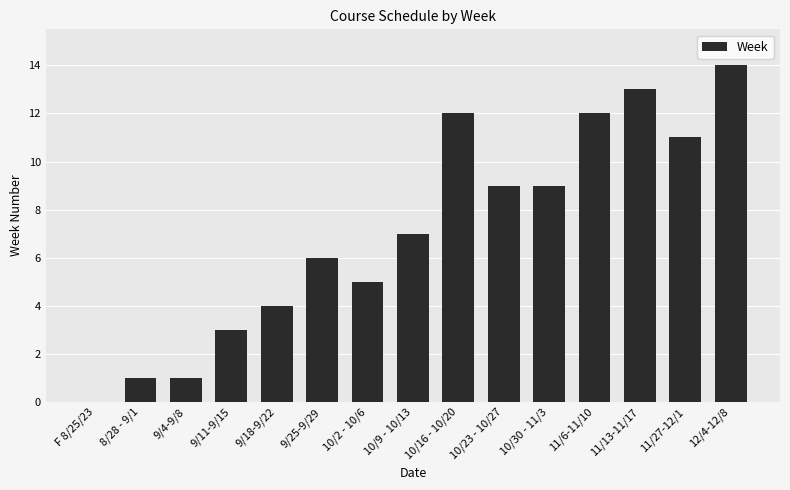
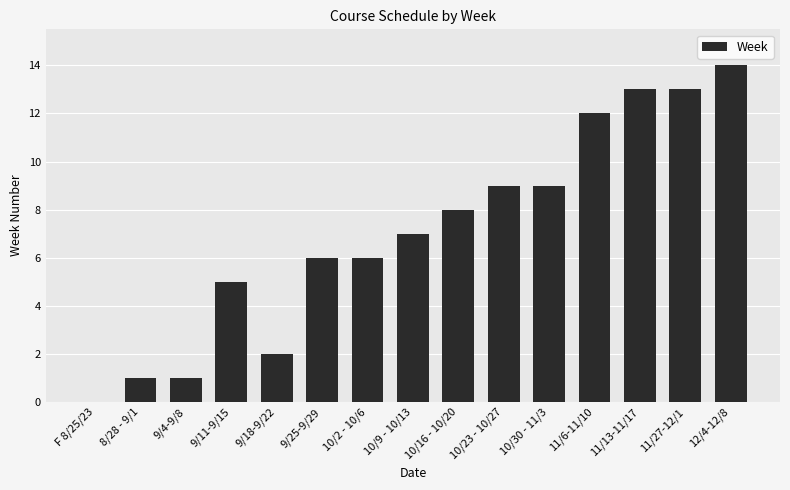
  {
    "F 8/25/23": 0,
    "8/28 - 9/1": 1,
    "9/4-9/8": 1,
-   "9/11-9/15": 3,
-   "9/18-9/22": 4,
+   "9/11-9/15": 5,
+   "9/18-9/22": 2,
    "9/25-9/29": 6,
-   "10/2 - 10/6": 5,
+   "10/2 - 10/6": 6,
    "10/9 - 10/13": 7,
-   "10/16 - 10/20": 12,
+   "10/16 - 10/20": 8,
    "10/23 - 10/27": 9,
    "10/30 - 11/3": 9,
    "11/6-11/10": 12,
    "11/13-11/17": 13,
-   "11/27-12/1": 11,
+   "11/27-12/1": 13,
    "12/4-12/8": 14
  }
